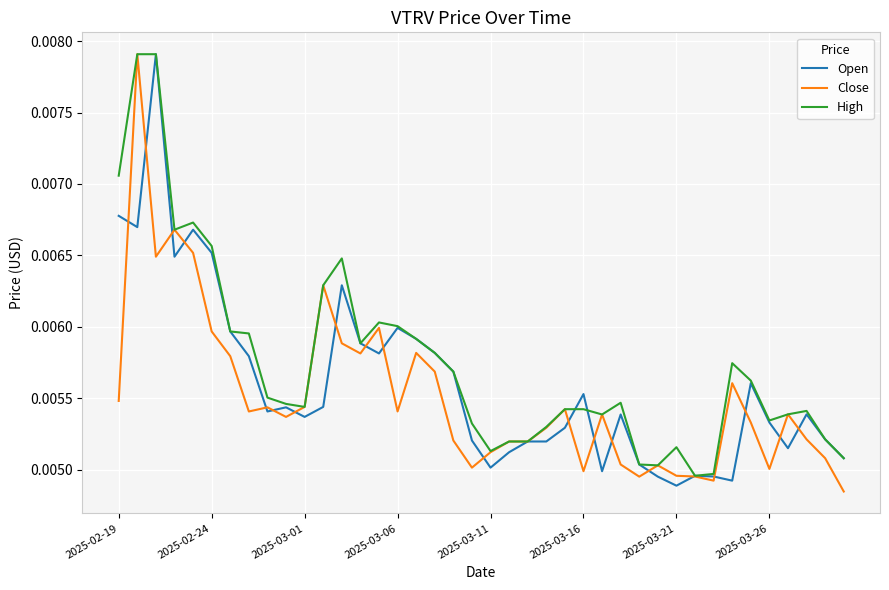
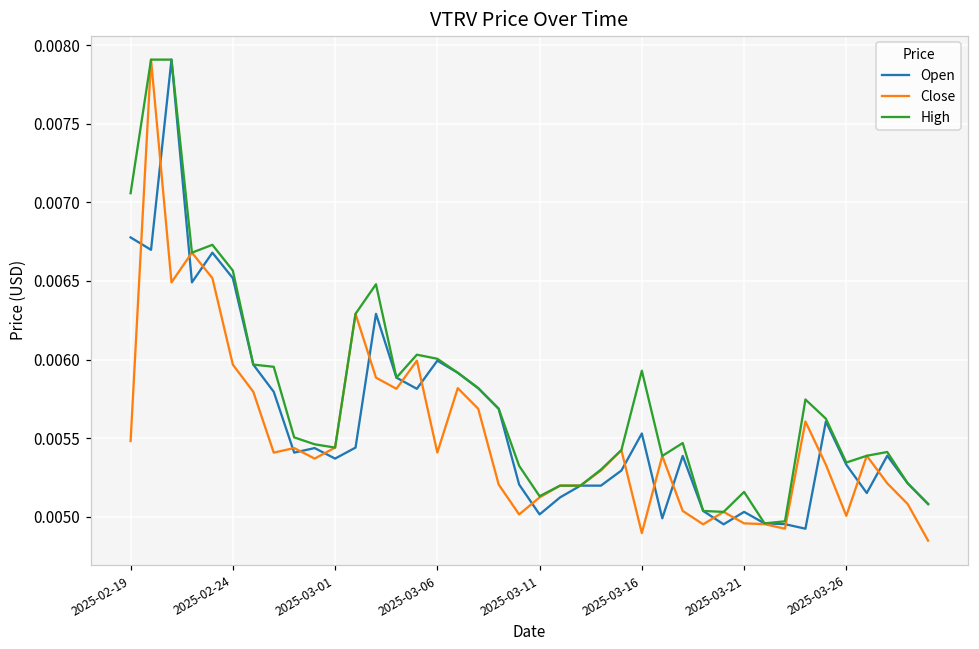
  {
    "Open": {
      "2025-02-19": 0.00678,
      "2025-02-24": 0.00652,
      "2025-03-01": 0.00537,
      "2025-03-11": 0.00501,
      "2025-03-16": 0.00553,
-     "2025-03-21": 0.00489
+     "2025-03-21": 0.00503
    },
    "Close": {
      "2025-02-19": 0.00548,
      "2025-02-24": 0.00597,
      "2025-03-06": 0.00541,
-     "2025-03-16": 0.00499,
+     "2025-03-16": 0.00490,
      "2025-03-21": 0.00496,
      "2025-03-26": 0.00501
    },
    "High": {
      "2025-02-19": 0.00706,
      "2025-02-24": 0.00657,
-     "2025-03-16": 0.00542,
+     "2025-03-16": 0.00593,
      "2025-03-21": 0.00516
    }
  }
